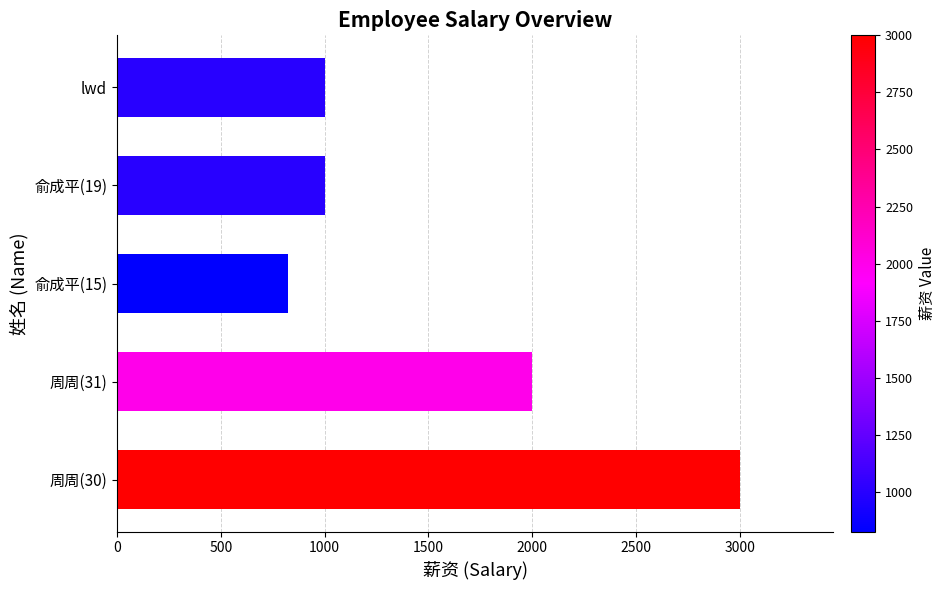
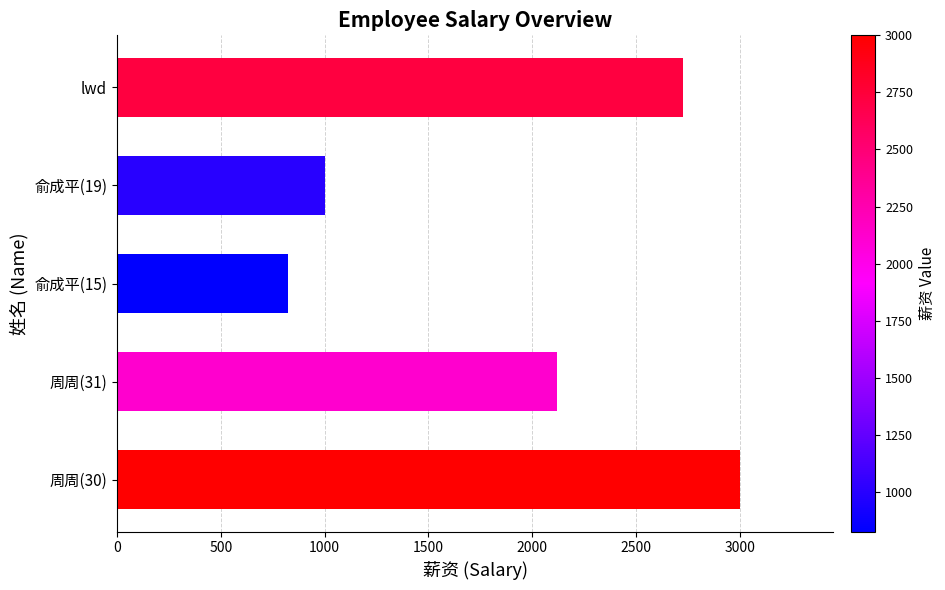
  {
-   "lwd": 1000,
+   "lwd": 2730,
    "俞成平(19)": 1000,
    "俞成平(15)": 830,
-   "周周(31)": 2000,
+   "周周(31)": 2120,
    "周周(30)": 3000
  }
